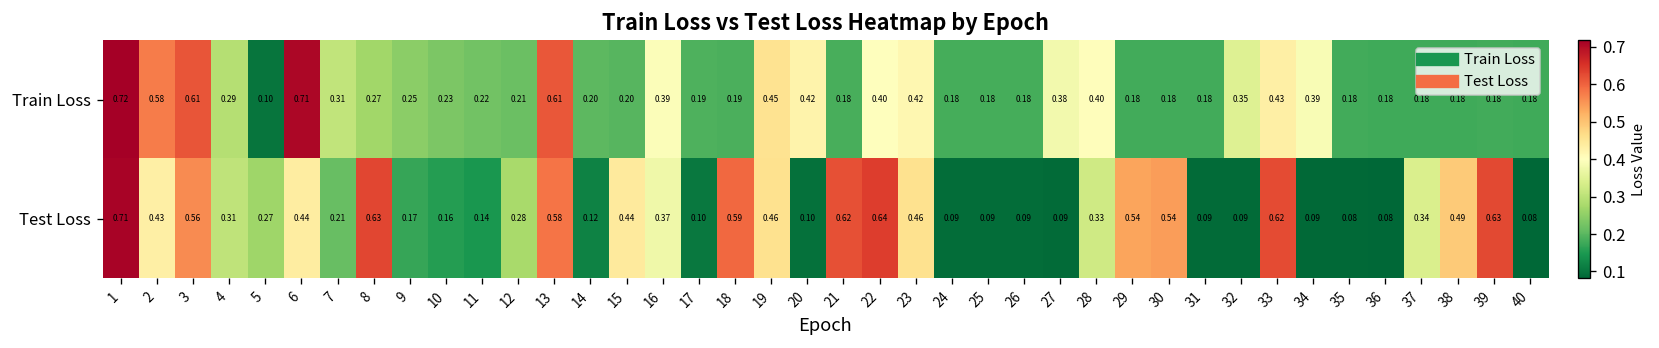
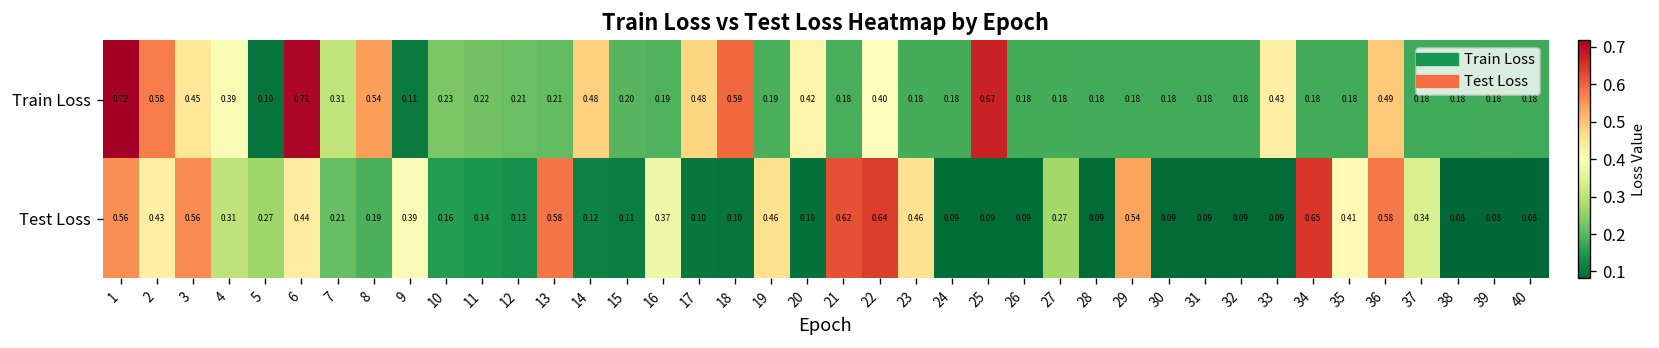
  {
    "Train Loss": {
      "1": 0.72,
      "2": 0.58,
-     "3": 0.61,
-     "4": 0.29,
+     "3": 0.45,
+     "4": 0.39,
      "5": 0.10,
      "6": 0.71,
      "7": 0.31,
-     "8": 0.27,
-     "9": 0.25,
+     "8": 0.54,
+     "9": 0.11,
      "10": 0.23,
      "11": 0.22,
      "12": 0.21,
-     "13": 0.61,
-     "14": 0.20,
+     "13": 0.21,
+     "14": 0.48,
      "15": 0.20,
-     "16": 0.39,
-     "17": 0.19,
-     "18": 0.19,
-     "19": 0.45,
+     "16": 0.19,
+     "17": 0.48,
+     "18": 0.59,
+     "19": 0.19,
      "20": 0.42,
      "21": 0.18,
      "22": 0.40,
-     "23": 0.42,
+     "23": 0.18,
      "24": 0.18,
-     "25": 0.18,
+     "25": 0.67,
      "26": 0.18,
-     "27": 0.38,
-     "28": 0.40,
+     "27": 0.18,
+     "28": 0.18,
      "29": 0.18,
      "30": 0.18,
      "31": 0.18,
-     "32": 0.35,
+     "32": 0.18,
      "33": 0.43,
-     "34": 0.39,
+     "34": 0.18,
      "35": 0.18,
-     "36": 0.18
+     "36": 0.49
    },
    "Test Loss": {
-     "1": 0.71,
+     "1": 0.56,
      "2": 0.43,
      "3": 0.56,
      "4": 0.31,
      "5": 0.27,
      "6": 0.44,
      "7": 0.21,
-     "8": 0.63,
-     "9": 0.17,
+     "8": 0.19,
+     "9": 0.39,
      "10": 0.16,
      "11": 0.14,
-     "12": 0.28,
+     "12": 0.13,
      "13": 0.58,
      "14": 0.12,
-     "15": 0.44,
+     "15": 0.11,
      "16": 0.37,
      "17": 0.10,
-     "18": 0.59,
+     "18": 0.10,
      "19": 0.46,
      "20": 0.10,
      "21": 0.62,
      "22": 0.64,
      "23": 0.46,
      "24": 0.09,
      "25": 0.09,
      "26": 0.09,
-     "27": 0.09,
-     "28": 0.33,
+     "27": 0.27,
+     "28": 0.09,
      "29": 0.54,
-     "30": 0.54,
+     "30": 0.09,
      "31": 0.09,
      "32": 0.09,
-     "33": 0.62,
-     "34": 0.09,
-     "35": 0.08,
-     "36": 0.08,
+     "33": 0.09,
+     "34": 0.65,
+     "35": 0.41,
+     "36": 0.58,
      "37": 0.34,
-     "38": 0.49,
-     "39": 0.63,
+     "38": 0.08,
+     "39": 0.08,
      "40": 0.08
    }
  }
